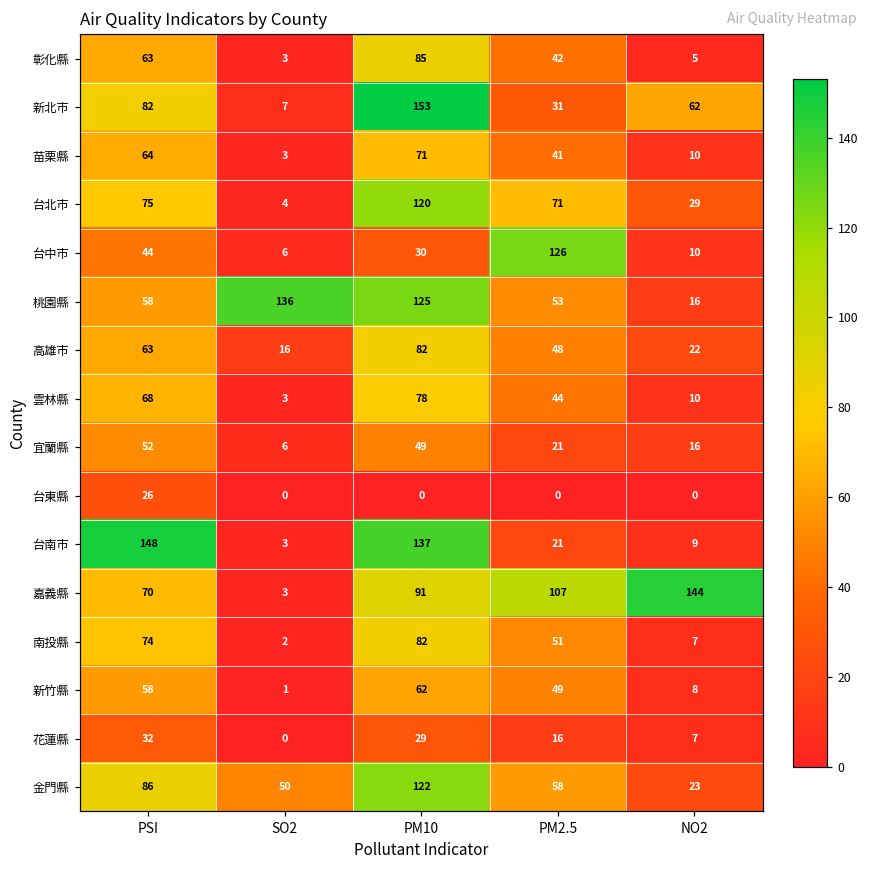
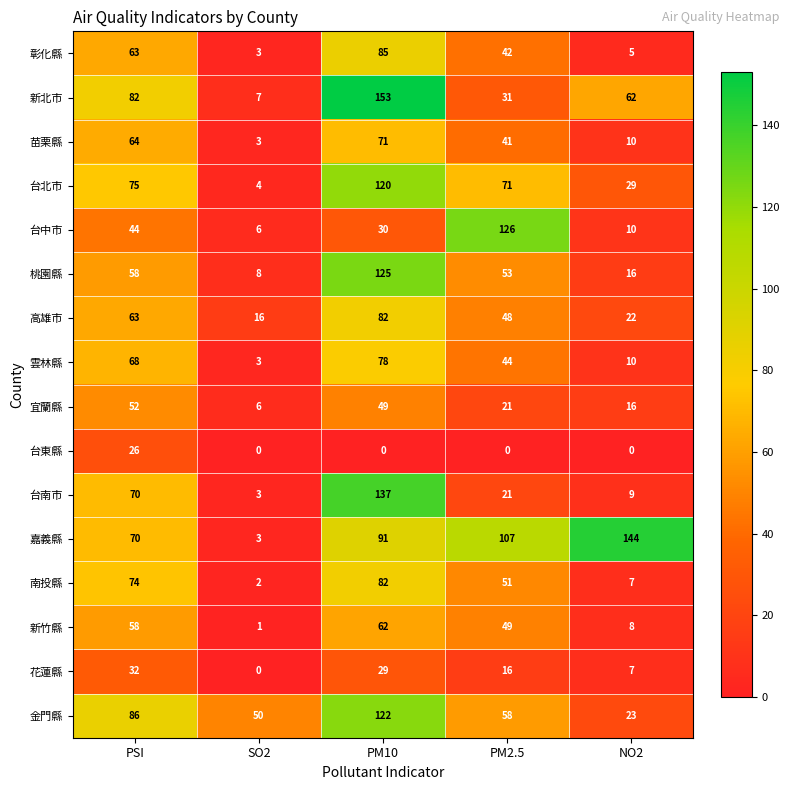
  {
    "彰化縣": {
      "PSI": 63,
      "SO2": 3,
      "PM10": 85,
      "PM2.5": 42,
      "NO2": 5
    },
    "新北市": {
      "PSI": 82,
      "SO2": 7,
      "PM10": 153,
      "PM2.5": 31,
      "NO2": 62
    },
    "苗栗縣": {
      "PSI": 64,
      "SO2": 3,
      "PM10": 71,
      "PM2.5": 41,
      "NO2": 10
    },
    "台北市": {
      "PSI": 75,
      "SO2": 4,
      "PM10": 120,
      "PM2.5": 71,
      "NO2": 29
    },
    "台中市": {
      "PSI": 44,
      "SO2": 6,
      "PM10": 30,
      "PM2.5": 126,
      "NO2": 10
    },
    "桃園縣": {
      "PSI": 58,
-     "SO2": 136,
+     "SO2": 8,
      "PM10": 125,
      "PM2.5": 53,
      "NO2": 16
    },
    "高雄市": {
      "PSI": 63,
      "SO2": 16,
      "PM10": 82,
      "PM2.5": 48,
      "NO2": 22
    },
    "雲林縣": {
      "PSI": 68,
      "SO2": 3,
      "PM10": 78,
      "PM2.5": 44,
      "NO2": 10
    },
    "宜蘭縣": {
      "PSI": 52,
      "SO2": 6,
      "PM10": 49,
      "PM2.5": 21,
      "NO2": 16
    },
    "台東縣": {
      "PSI": 26,
      "SO2": 0,
      "PM10": 0,
      "PM2.5": 0,
      "NO2": 0
    },
    "台南市": {
-     "PSI": 148,
+     "PSI": 70,
      "SO2": 3,
      "PM10": 137,
      "PM2.5": 21,
      "NO2": 9
    },
    "嘉義縣": {
      "PSI": 70,
      "SO2": 3,
      "PM10": 91,
      "PM2.5": 107,
      "NO2": 144
    },
    "南投縣": {
      "PSI": 74,
      "SO2": 2,
      "PM10": 82,
      "PM2.5": 51,
      "NO2": 7
    },
    "新竹縣": {
      "PSI": 58,
      "SO2": 1,
      "PM10": 62,
      "PM2.5": 49,
      "NO2": 8
    },
    "花蓮縣": {
      "PSI": 32,
      "SO2": 0,
      "PM10": 29,
      "PM2.5": 16,
      "NO2": 7
    },
    "金門縣": {
      "PSI": 86,
      "SO2": 50,
      "PM10": 122,
      "PM2.5": 58,
      "NO2": 23
    }
  }
